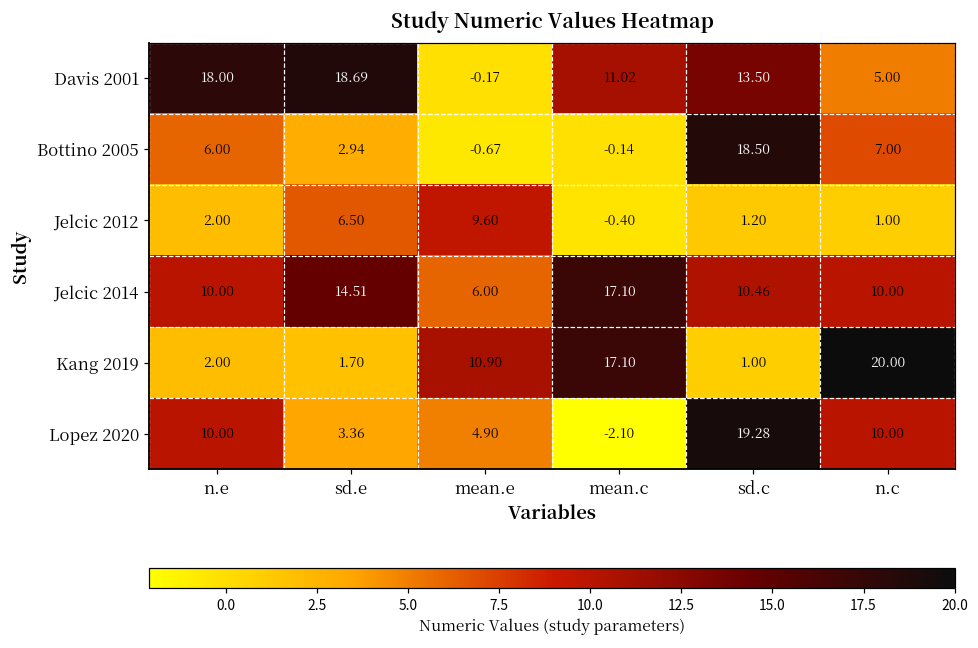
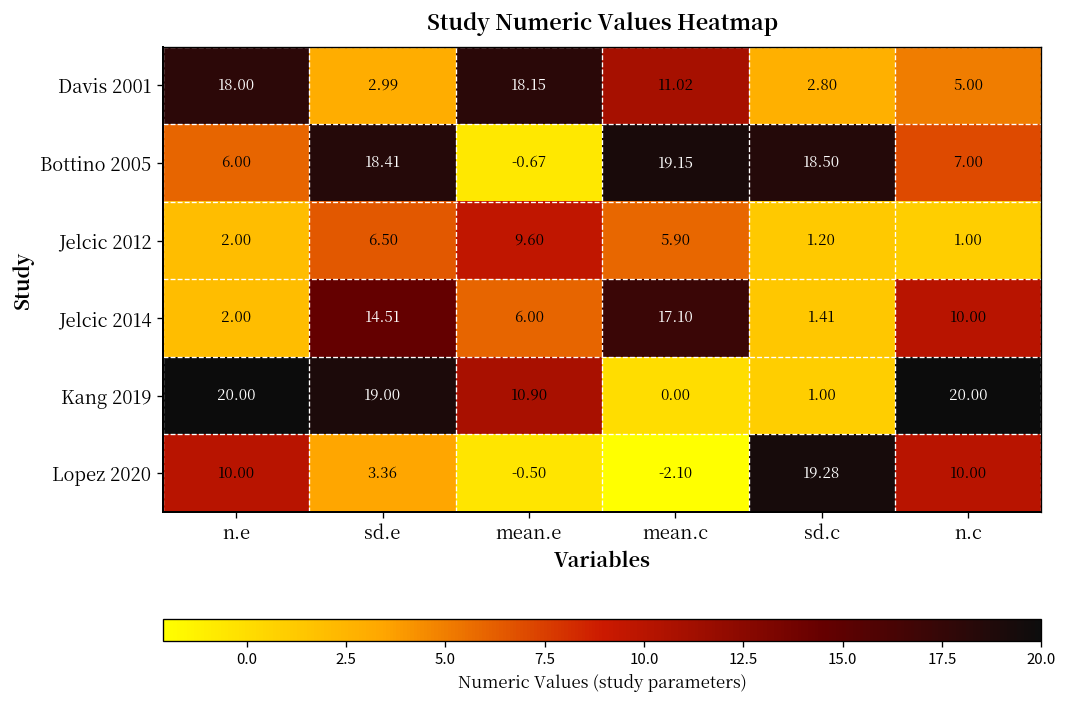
  {
    "Davis 2001": {
      "n.e": 18.00,
-     "sd.e": 18.69,
-     "mean.e": -0.17,
+     "sd.e": 2.99,
+     "mean.e": 18.15,
      "mean.c": 11.02,
-     "sd.c": 13.50,
+     "sd.c": 2.80,
      "n.c": 5.00
    },
    "Bottino 2005": {
      "n.e": 6.00,
-     "sd.e": 2.94,
+     "sd.e": 18.41,
      "mean.e": -0.67,
-     "mean.c": -0.14,
+     "mean.c": 19.15,
      "sd.c": 18.50,
      "n.c": 7.00
    },
    "Jelcic 2012": {
      "n.e": 2.00,
      "sd.e": 6.50,
      "mean.e": 9.60,
-     "mean.c": -0.40,
+     "mean.c": 5.90,
      "sd.c": 1.20,
      "n.c": 1.00
    },
    "Jelcic 2014": {
-     "n.e": 10.00,
+     "n.e": 2.00,
      "sd.e": 14.51,
      "mean.e": 6.00,
      "mean.c": 17.10,
-     "sd.c": 10.46,
+     "sd.c": 1.41,
      "n.c": 10.00
    },
    "Kang 2019": {
-     "n.e": 2.00,
-     "sd.e": 1.70,
+     "n.e": 20.00,
+     "sd.e": 19.00,
      "mean.e": 10.90,
-     "mean.c": 17.10,
+     "mean.c": 0.00,
      "sd.c": 1.00,
      "n.c": 20.00
    },
    "Lopez 2020": {
      "n.e": 10.00,
      "sd.e": 3.36,
-     "mean.e": 4.90,
+     "mean.e": -0.50,
      "mean.c": -2.10,
      "sd.c": 19.28,
      "n.c": 10.00
    }
  }
